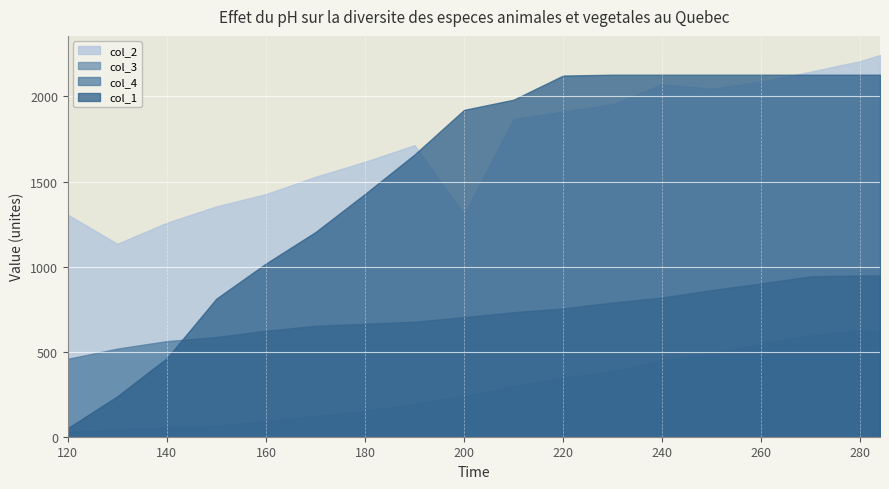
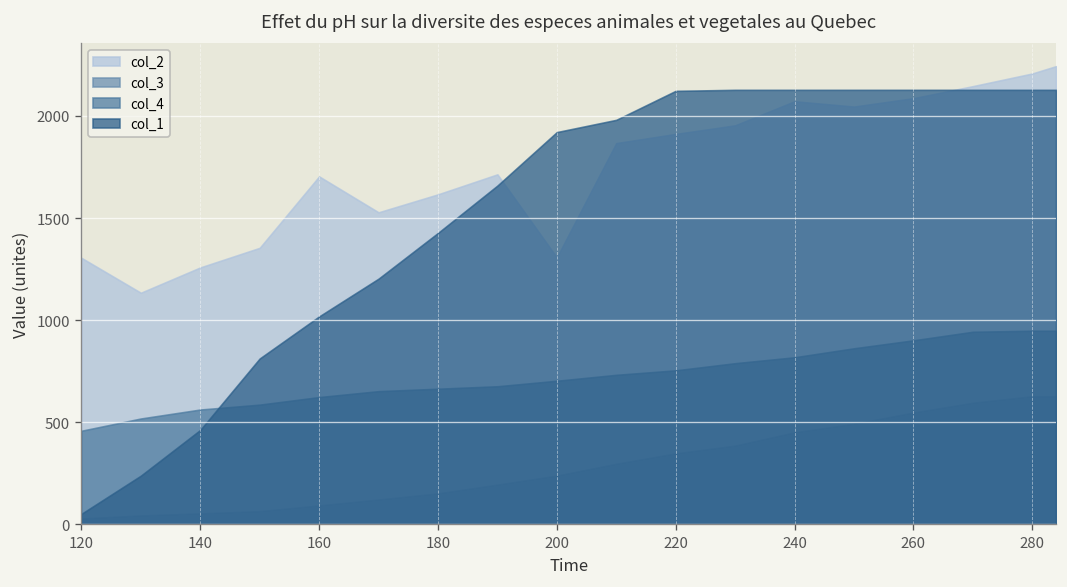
  {
    "col_2": {
      "120": 1310,
      "140": 1260,
-     "160": 1430,
+     "160": 1700,
      "180": 1620,
      "200": 1310,
      "220": 1910,
      "240": 2070,
      "260": 2090,
      "280": 2210
    }
  }
